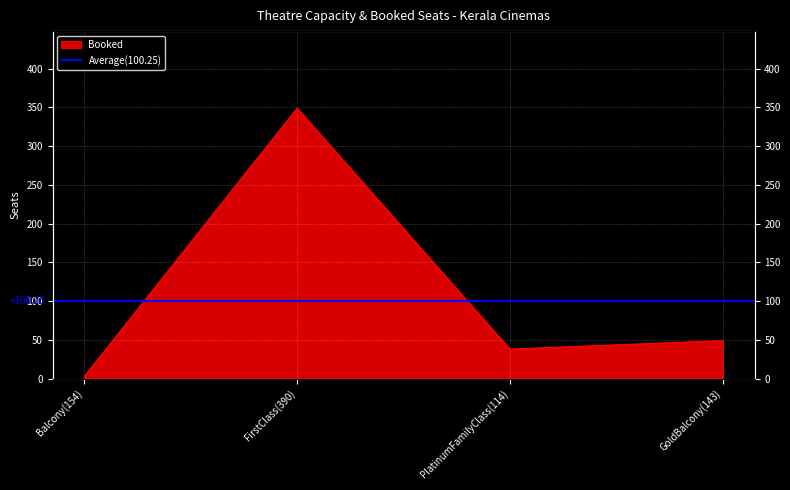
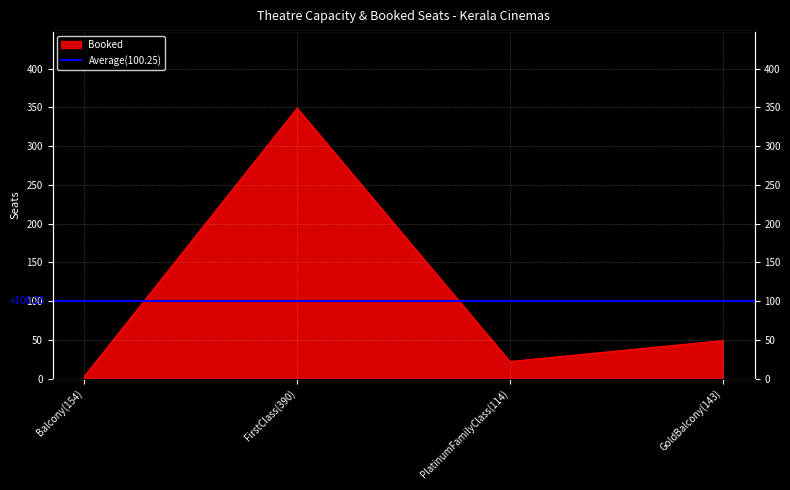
  {
    "Balcony(154)": 0,
    "FirstClass(390)": 350,
-   "PlatinumFamilyClass(114)": 40,
+   "PlatinumFamilyClass(114)": 20,
    "GoldBalcony(143)": 50
  }
